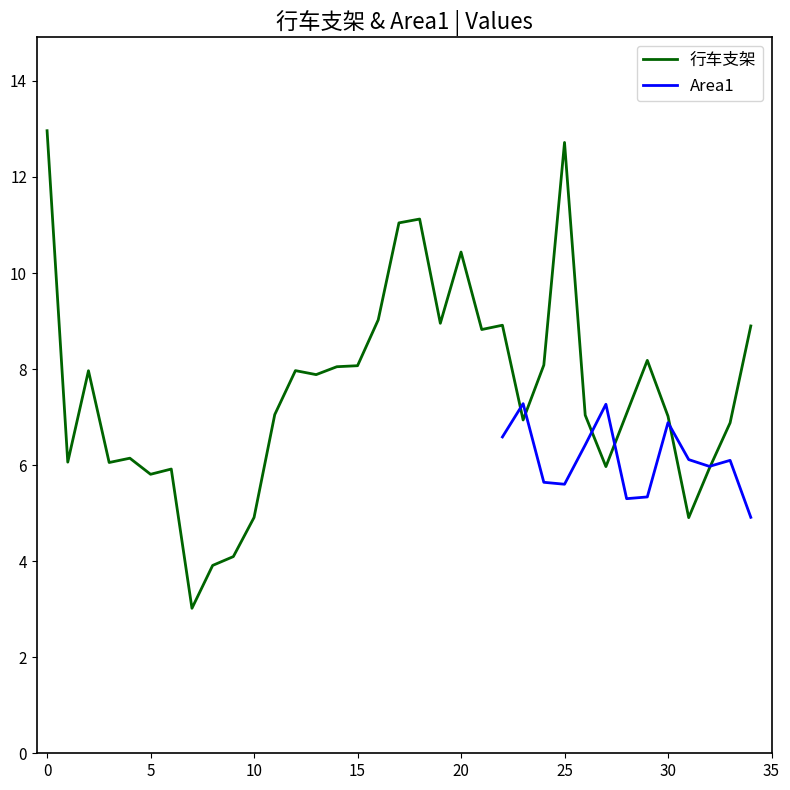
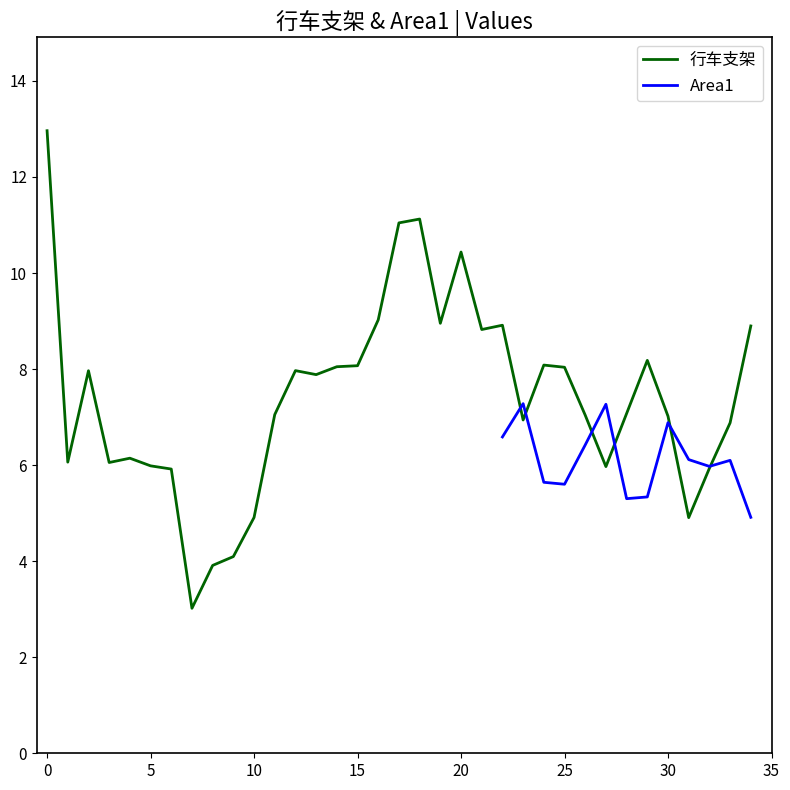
  {
    "行车支架": {
      "0": 13.0,
-     "5": 5.8,
+     "5": 6.0,
      "10": 4.9,
      "15": 8.1,
      "20": 10.4,
-     "25": 12.7,
+     "25": 8.0,
      "30": 7.0
    },
    "Area1": {
      "25": 5.6,
      "30": 6.9
    }
  }
